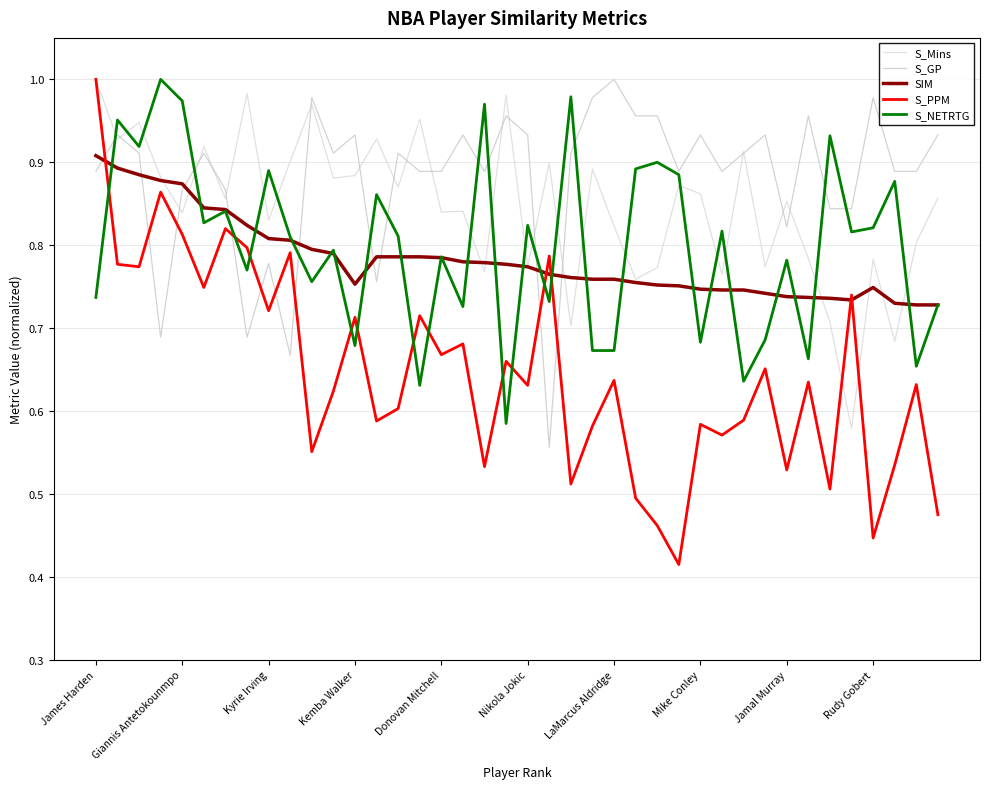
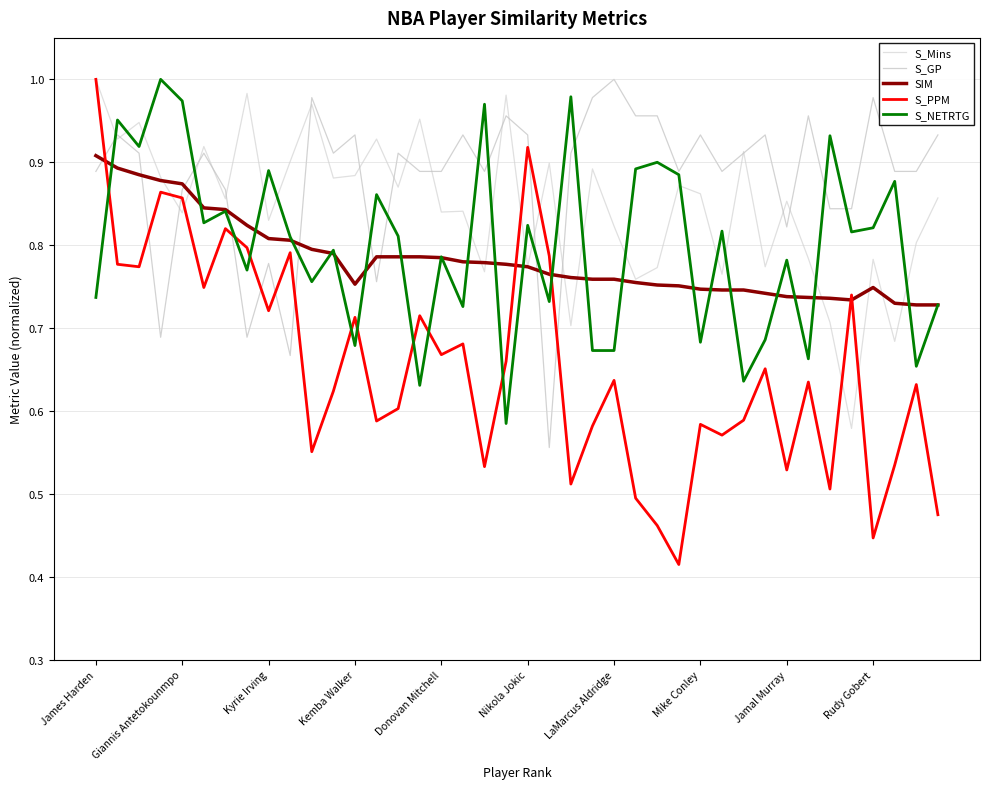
  {
    "SIM": {
      "James Harden": 0.91,
      "Giannis Antetokounmpo": 0.87,
      "Kyrie Irving": 0.81,
      "Kemba Walker": 0.75,
      "LaMarcus Aldridge": 0.76,
      "Mike Conley": 0.75,
      "Jamal Murray": 0.74,
      "Rudy Gobert": 0.75
    },
    "S_PPM": {
-     "Giannis Antetokounmpo": 0.81,
+     "Giannis Antetokounmpo": 0.86,
      "Kyrie Irving": 0.72,
      "Kemba Walker": 0.71,
      "Donovan Mitchell": 0.67,
-     "Nikola Jokic": 0.63,
+     "Nikola Jokic": 0.92,
      "LaMarcus Aldridge": 0.64,
      "Mike Conley": 0.58,
      "Jamal Murray": 0.53,
      "Rudy Gobert": 0.45
    },
    "S_NETRTG": {
      "James Harden": 0.74,
      "Giannis Antetokounmpo": 0.97,
      "Kyrie Irving": 0.89,
      "Kemba Walker": 0.68,
      "Nikola Jokic": 0.82,
      "LaMarcus Aldridge": 0.67,
      "Mike Conley": 0.68,
      "Jamal Murray": 0.78,
      "Rudy Gobert": 0.82
    }
  }
